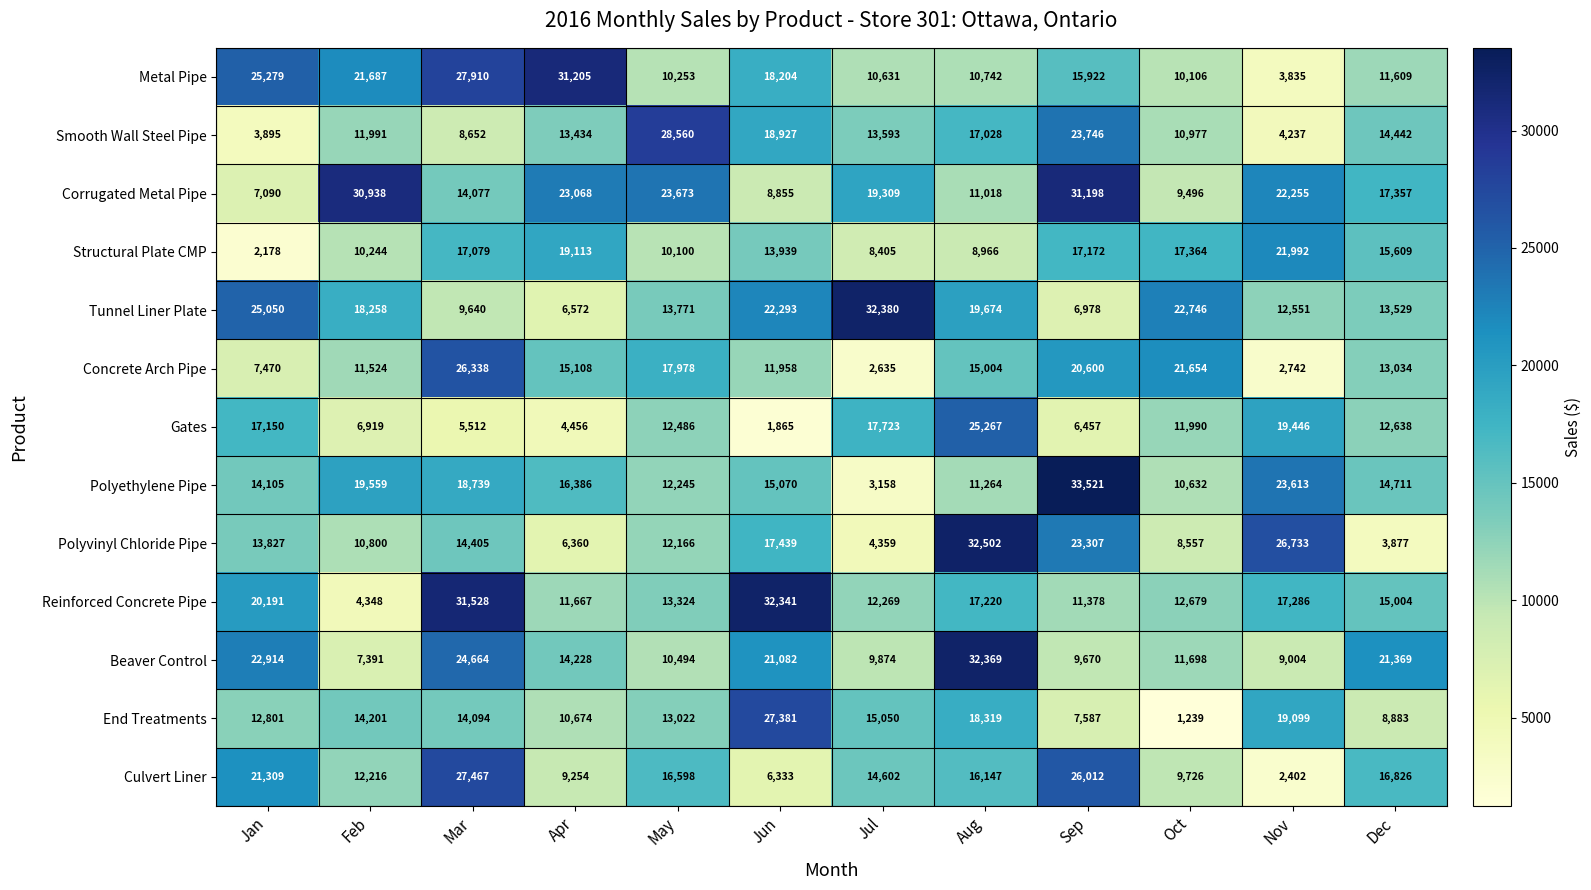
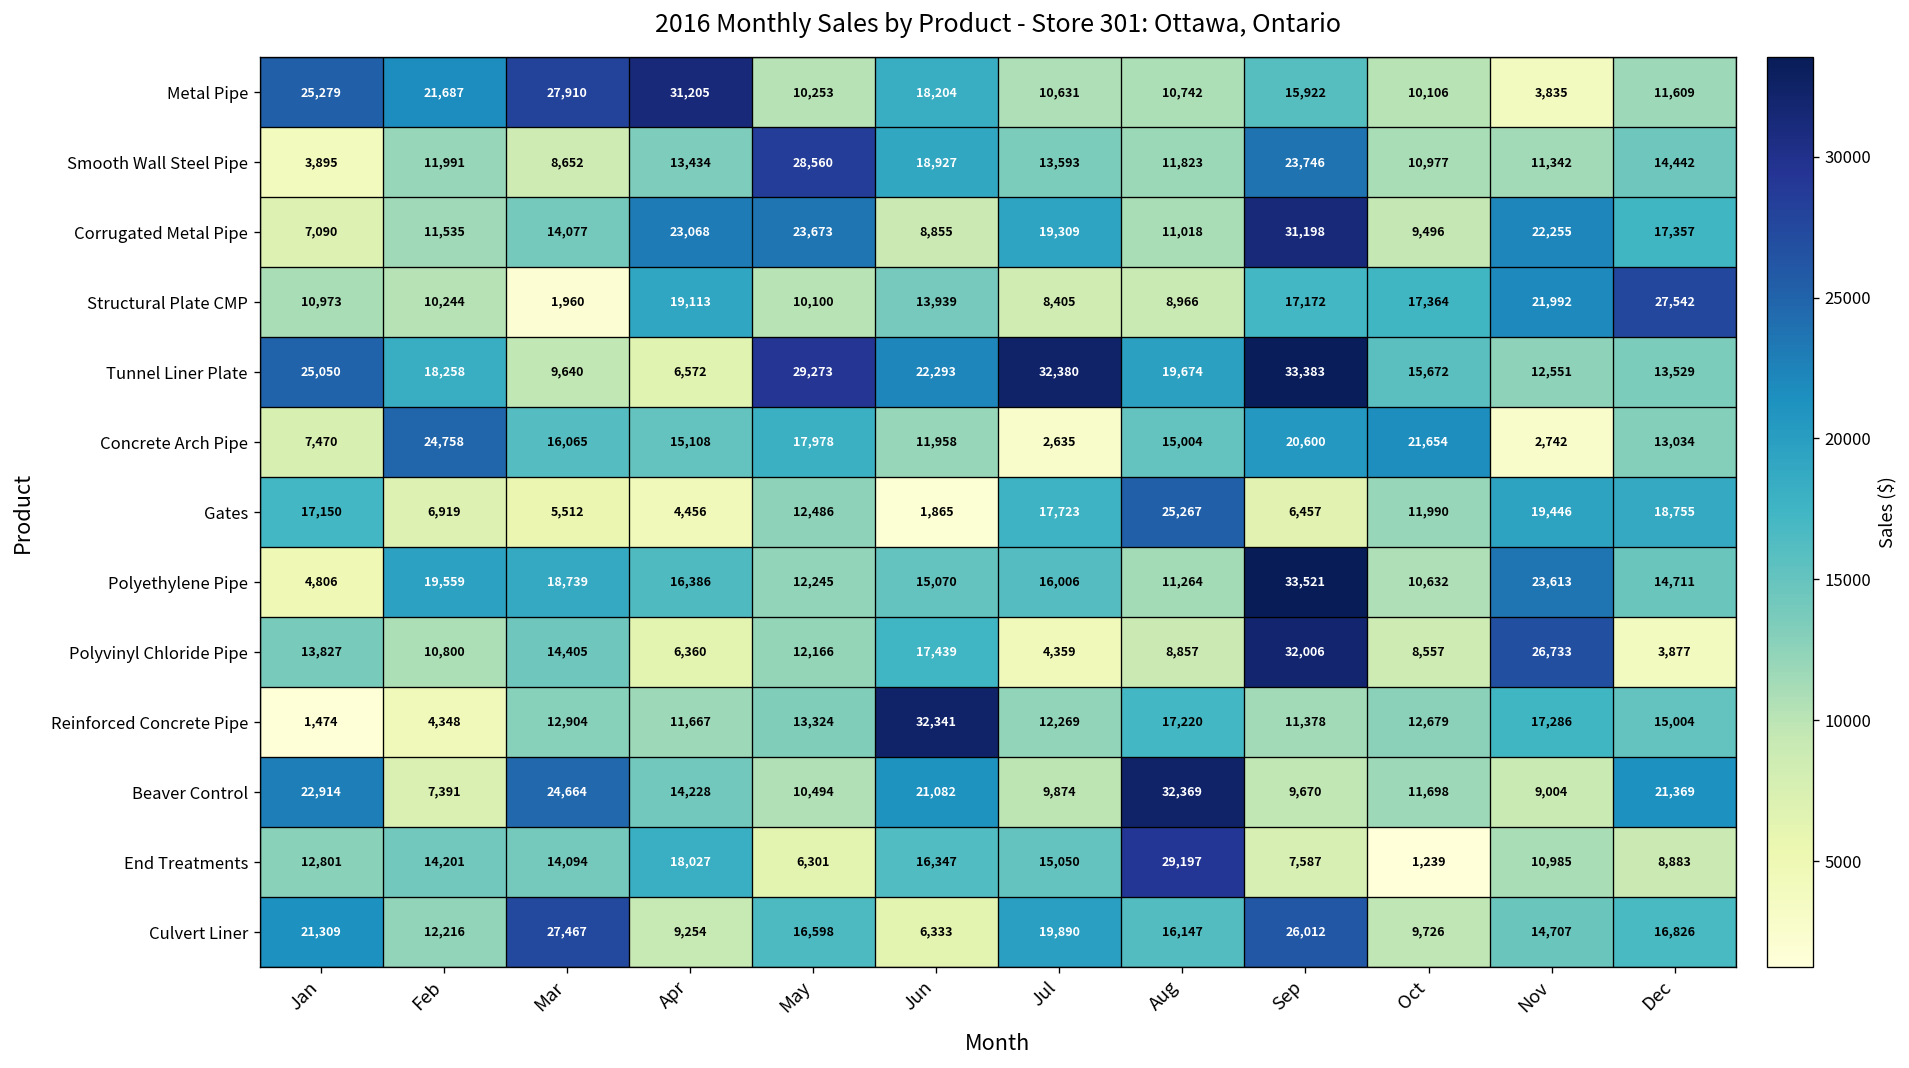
  {
    "Metal Pipe": {
      "Jan": "25,279",
      "Feb": "21,687",
      "Mar": "27,910",
      "Apr": "31,205",
      "May": "10,253",
      "Jun": "18,204",
      "Jul": "10,631",
      "Aug": "10,742",
      "Sep": "15,922",
      "Oct": "10,106",
      "Nov": "3,835",
      "Dec": "11,609"
    },
    "Smooth Wall Steel Pipe": {
      "Jan": "3,895",
      "Feb": "11,991",
      "Mar": "8,652",
      "Apr": "13,434",
      "May": "28,560",
      "Jun": "18,927",
      "Jul": "13,593",
-     "Aug": "17,028",
+     "Aug": "11,823",
      "Sep": "23,746",
      "Oct": "10,977",
-     "Nov": "4,237",
+     "Nov": "11,342",
      "Dec": "14,442"
    },
    "Corrugated Metal Pipe": {
      "Jan": "7,090",
-     "Feb": "30,938",
+     "Feb": "11,535",
      "Mar": "14,077",
      "Apr": "23,068",
      "May": "23,673",
      "Jun": "8,855",
      "Jul": "19,309",
      "Aug": "11,018",
      "Sep": "31,198",
      "Oct": "9,496",
      "Nov": "22,255",
      "Dec": "17,357"
    },
    "Structural Plate CMP": {
-     "Jan": "2,178",
+     "Jan": "10,973",
      "Feb": "10,244",
-     "Mar": "17,079",
+     "Mar": "1,960",
      "Apr": "19,113",
      "May": "10,100",
      "Jun": "13,939",
      "Jul": "8,405",
      "Aug": "8,966",
      "Sep": "17,172",
      "Oct": "17,364",
      "Nov": "21,992",
-     "Dec": "15,609"
+     "Dec": "27,542"
    },
    "Tunnel Liner Plate": {
      "Jan": "25,050",
      "Feb": "18,258",
      "Mar": "9,640",
      "Apr": "6,572",
-     "May": "13,771",
+     "May": "29,273",
      "Jun": "22,293",
      "Jul": "32,380",
      "Aug": "19,674",
-     "Sep": "6,978",
-     "Oct": "22,746",
+     "Sep": "33,383",
+     "Oct": "15,672",
      "Nov": "12,551",
      "Dec": "13,529"
    },
    "Concrete Arch Pipe": {
      "Jan": "7,470",
-     "Feb": "11,524",
-     "Mar": "26,338",
+     "Feb": "24,758",
+     "Mar": "16,065",
      "Apr": "15,108",
      "May": "17,978",
      "Jun": "11,958",
      "Jul": "2,635",
      "Aug": "15,004",
      "Sep": "20,600",
      "Oct": "21,654",
      "Nov": "2,742",
      "Dec": "13,034"
    },
    "Gates": {
      "Jan": "17,150",
      "Feb": "6,919",
      "Mar": "5,512",
      "Apr": "4,456",
      "May": "12,486",
      "Jun": "1,865",
      "Jul": "17,723",
      "Aug": "25,267",
      "Sep": "6,457",
      "Oct": "11,990",
      "Nov": "19,446",
-     "Dec": "12,638"
+     "Dec": "18,755"
    },
    "Polyethylene Pipe": {
-     "Jan": "14,105",
+     "Jan": "4,806",
      "Feb": "19,559",
      "Mar": "18,739",
      "Apr": "16,386",
      "May": "12,245",
      "Jun": "15,070",
-     "Jul": "3,158",
+     "Jul": "16,006",
      "Aug": "11,264",
      "Sep": "33,521",
      "Oct": "10,632",
      "Nov": "23,613",
      "Dec": "14,711"
    },
    "Polyvinyl Chloride Pipe": {
      "Jan": "13,827",
      "Feb": "10,800",
      "Mar": "14,405",
      "Apr": "6,360",
      "May": "12,166",
      "Jun": "17,439",
      "Jul": "4,359",
-     "Aug": "32,502",
-     "Sep": "23,307",
+     "Aug": "8,857",
+     "Sep": "32,006",
      "Oct": "8,557",
      "Nov": "26,733",
      "Dec": "3,877"
    },
    "Reinforced Concrete Pipe": {
-     "Jan": "20,191",
+     "Jan": "1,474",
      "Feb": "4,348",
-     "Mar": "31,528",
+     "Mar": "12,904",
      "Apr": "11,667",
      "May": "13,324",
      "Jun": "32,341",
      "Jul": "12,269",
      "Aug": "17,220",
      "Sep": "11,378",
      "Oct": "12,679",
      "Nov": "17,286",
      "Dec": "15,004"
    },
    "Beaver Control": {
      "Jan": "22,914",
      "Feb": "7,391",
      "Mar": "24,664",
      "Apr": "14,228",
      "May": "10,494",
      "Jun": "21,082",
      "Jul": "9,874",
      "Aug": "32,369",
      "Sep": "9,670",
      "Oct": "11,698",
      "Nov": "9,004",
      "Dec": "21,369"
    },
    "End Treatments": {
      "Jan": "12,801",
      "Feb": "14,201",
      "Mar": "14,094",
-     "Apr": "10,674",
-     "May": "13,022",
-     "Jun": "27,381",
+     "Apr": "18,027",
+     "May": "6,301",
+     "Jun": "16,347",
      "Jul": "15,050",
-     "Aug": "18,319",
+     "Aug": "29,197",
      "Sep": "7,587",
      "Oct": "1,239",
-     "Nov": "19,099",
+     "Nov": "10,985",
      "Dec": "8,883"
    },
    "Culvert Liner": {
      "Jan": "21,309",
      "Feb": "12,216",
      "Mar": "27,467",
      "Apr": "9,254",
      "May": "16,598",
      "Jun": "6,333",
-     "Jul": "14,602",
+     "Jul": "19,890",
      "Aug": "16,147",
      "Sep": "26,012",
      "Oct": "9,726",
-     "Nov": "2,402",
+     "Nov": "14,707",
      "Dec": "16,826"
    }
  }
